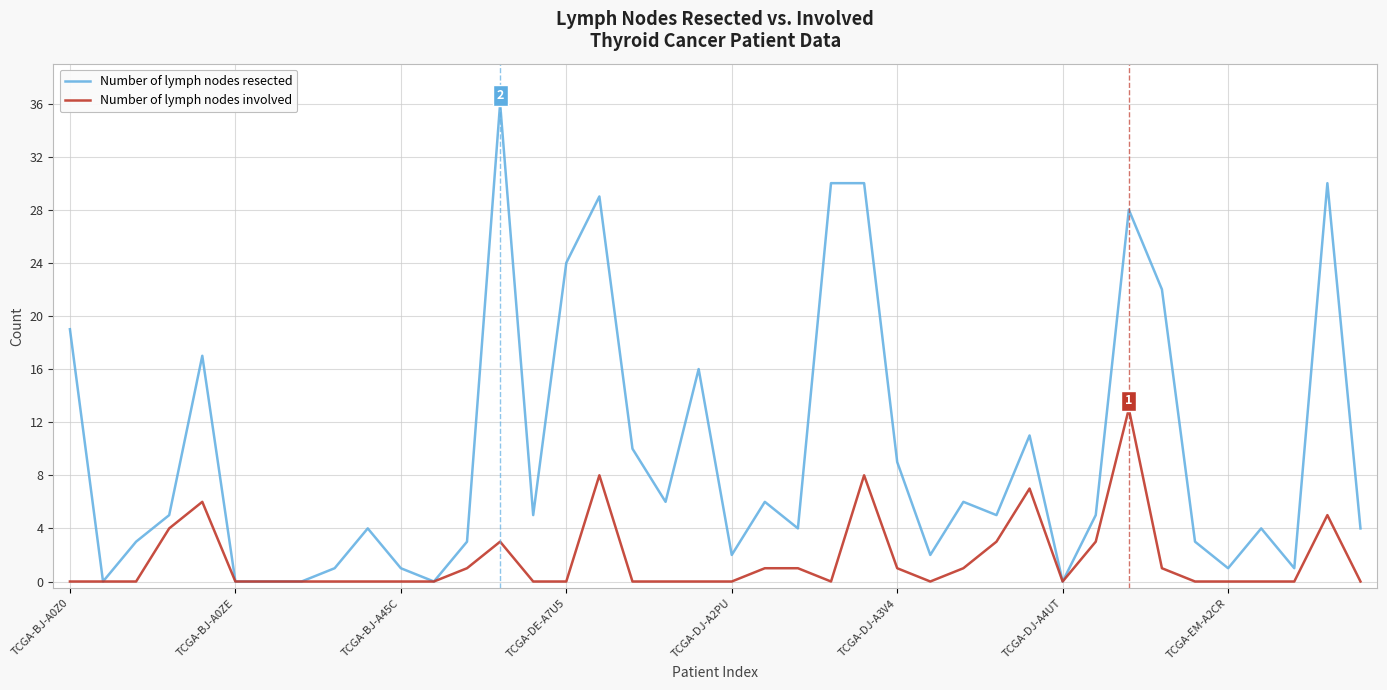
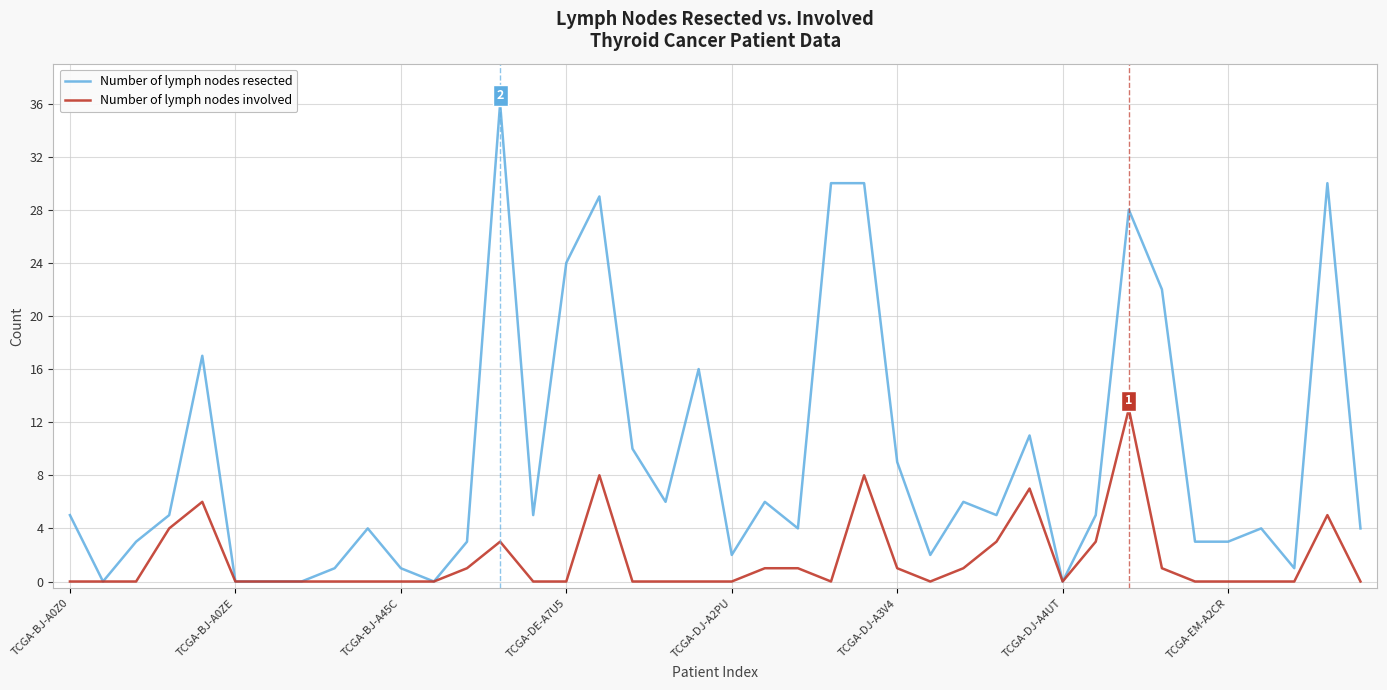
  {
    "Number of lymph nodes resected": {
-     "TCGA-BJ-A0Z0": 19,
+     "TCGA-BJ-A0Z0": 5,
      "TCGA-BJ-A45C": 1,
      "TCGA-DE-A7U5": 24,
      "TCGA-DJ-A2PU": 2,
      "TCGA-DJ-A3V4": 9,
-     "TCGA-EM-A2CR": 1
+     "TCGA-EM-A2CR": 3
    },
    "Number of lymph nodes involved": {
      "TCGA-BJ-A0Z0": 0,
      "TCGA-BJ-A45C": 0,
      "TCGA-DE-A7U5": 0,
      "TCGA-DJ-A2PU": 0,
      "TCGA-DJ-A3V4": 1,
      "TCGA-EM-A2CR": 0
    }
  }
